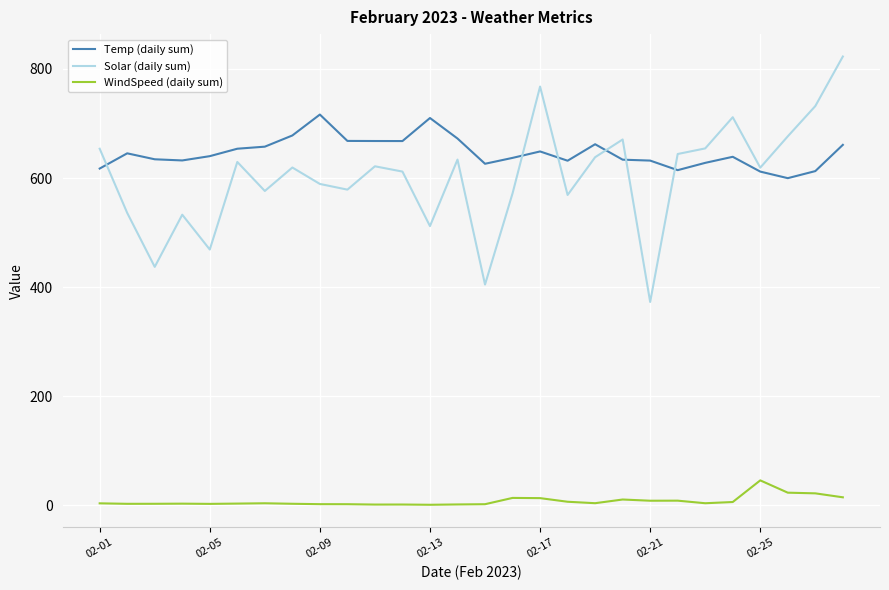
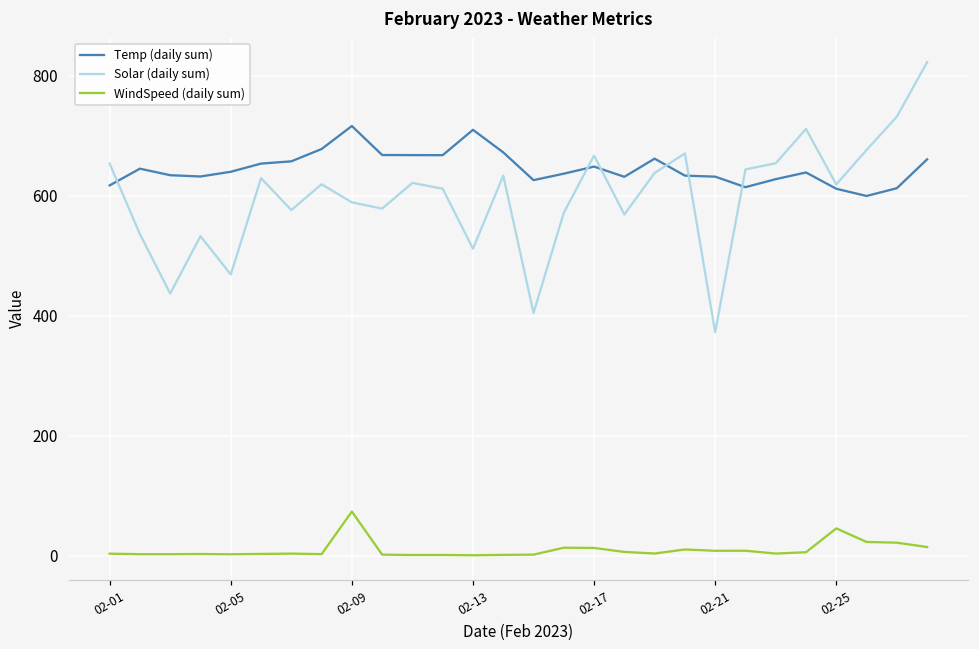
  {
    "Temp (daily sum)": {
      "02-01": 620,
      "02-05": 640,
      "02-09": 720,
      "02-13": 710,
      "02-17": 650,
      "02-21": 630,
      "02-25": 610
    },
    "Solar (daily sum)": {
      "02-01": 650,
      "02-05": 470,
      "02-09": 590,
      "02-13": 510,
-     "02-17": 770,
+     "02-17": 670,
      "02-21": 370,
      "02-25": 620
    },
    "WindSpeed (daily sum)": {
      "02-01": 0,
      "02-05": 0,
-     "02-09": 0,
+     "02-09": 70,
      "02-13": 0,
      "02-17": 10,
      "02-21": 10,
      "02-25": 50
    }
  }
